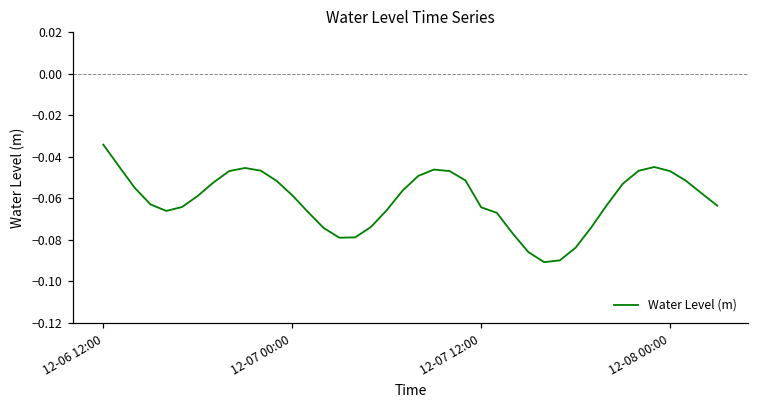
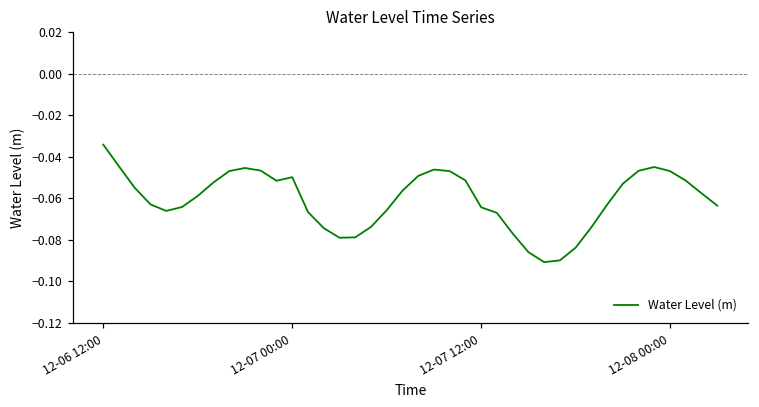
  {
    "12-06 12:00": -0.034,
-   "12-07 00:00": -0.058,
+   "12-07 00:00": -0.050,
    "12-07 12:00": -0.064,
    "12-08 00:00": -0.047
  }
